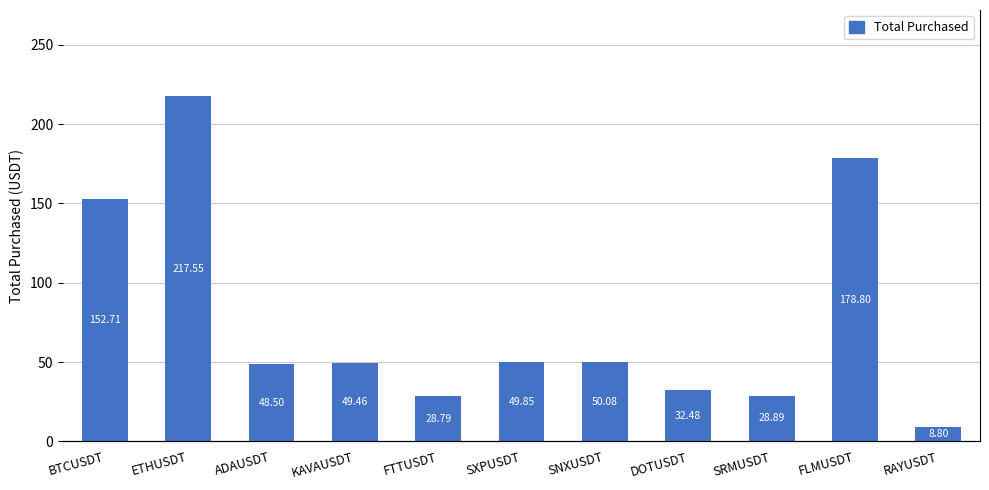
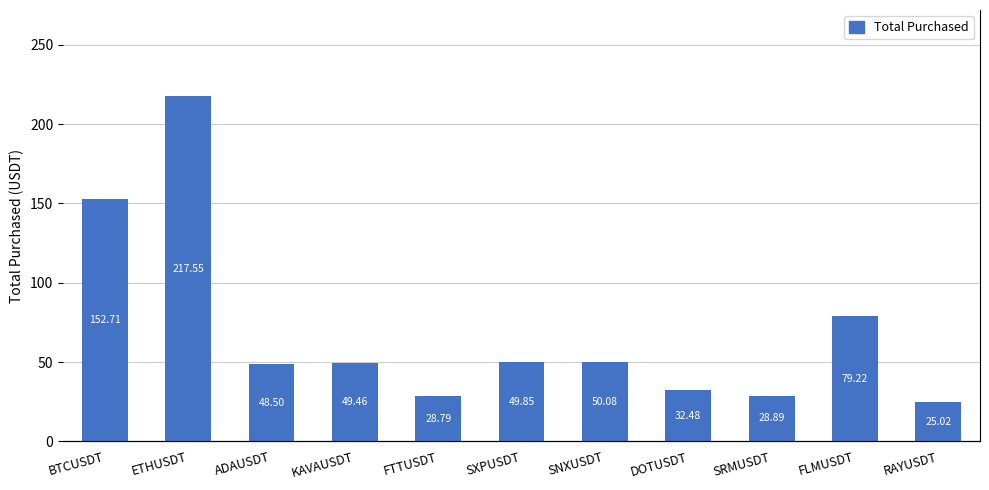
  {
    "BTCUSDT": 152.71,
    "ETHUSDT": 217.55,
    "ADAUSDT": 48.50,
    "KAVAUSDT": 49.46,
    "FTTUSDT": 28.79,
    "SXPUSDT": 49.85,
    "SNXUSDT": 50.08,
    "DOTUSDT": 32.48,
    "SRMUSDT": 28.89,
-   "FLMUSDT": 178.80,
-   "RAYUSDT": 8.80
+   "FLMUSDT": 79.22,
+   "RAYUSDT": 25.02
  }
